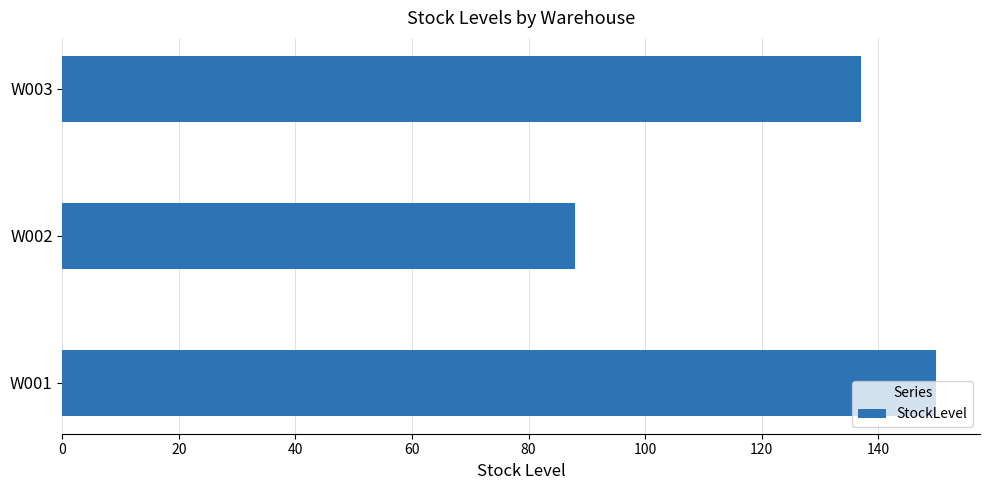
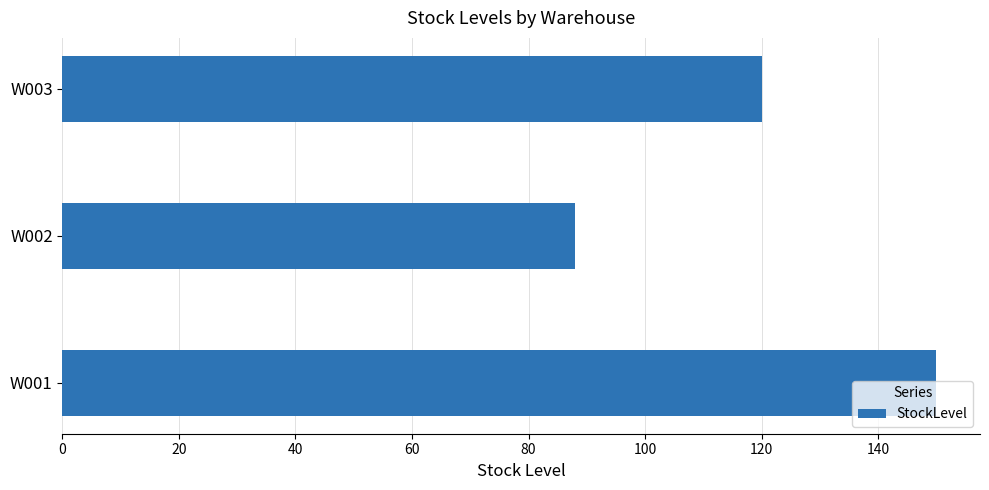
  {
-   "W003": 137,
+   "W003": 120,
    "W002": 88
  }
